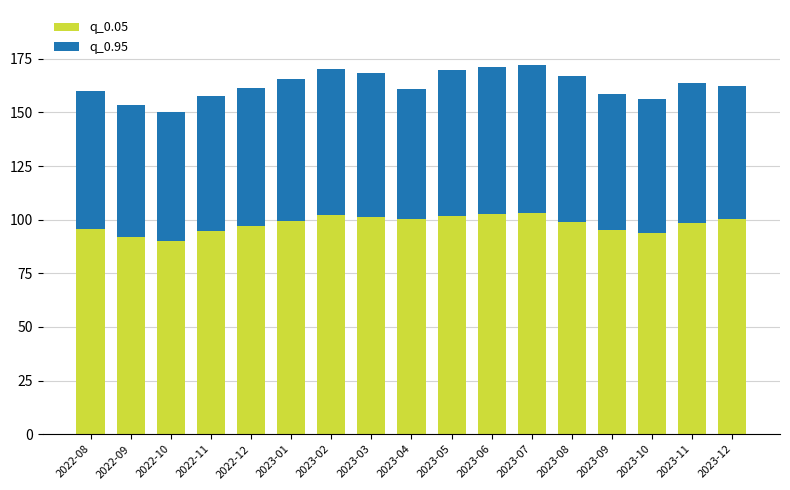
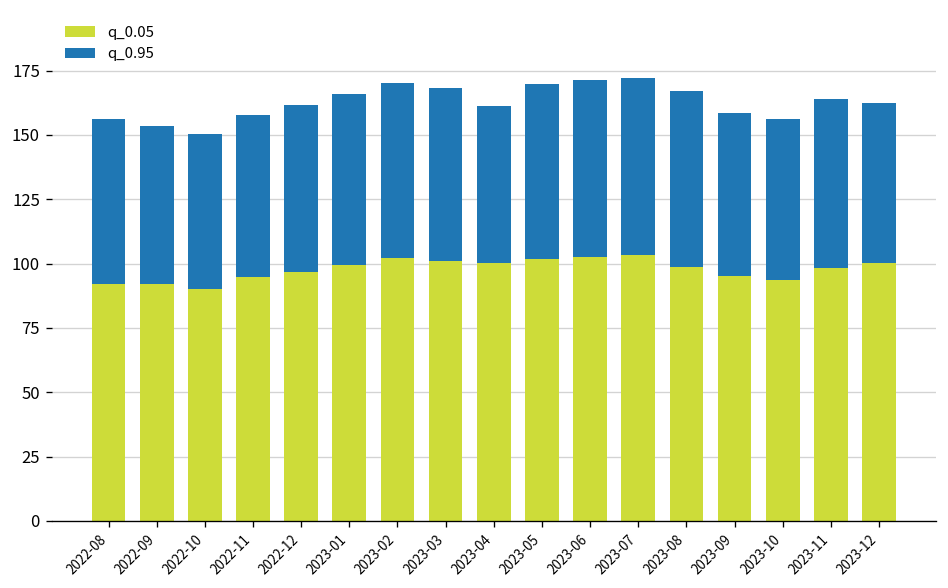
  {
    "q_0.05": {
-     "2022-08": 96,
+     "2022-08": 92,
      "2022-09": 92,
      "2022-10": 90,
      "2022-11": 95,
      "2022-12": 97,
      "2023-01": 99,
      "2023-02": 102,
      "2023-03": 101,
      "2023-04": 100,
      "2023-05": 102,
      "2023-06": 103,
      "2023-07": 103,
      "2023-08": 99,
      "2023-09": 95,
      "2023-10": 94,
      "2023-11": 98,
      "2023-12": 100
    },
    "q_0.95": {
      "2022-08": 64,
      "2022-09": 61,
      "2022-10": 60,
      "2022-11": 63,
      "2022-12": 65,
      "2023-01": 66,
      "2023-02": 68,
      "2023-03": 67,
      "2023-04": 61,
      "2023-05": 68,
      "2023-06": 68,
      "2023-07": 69,
      "2023-08": 68,
      "2023-09": 63,
      "2023-10": 62,
      "2023-11": 66,
      "2023-12": 62
    }
  }
